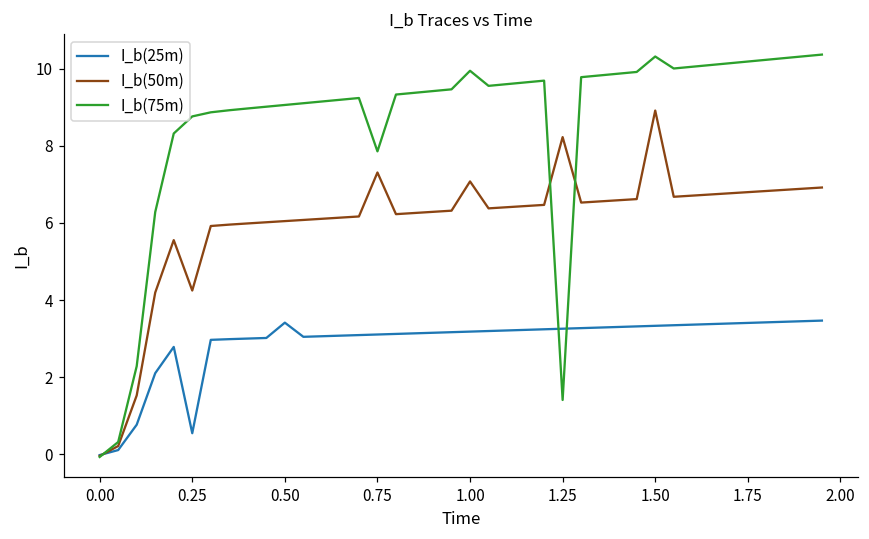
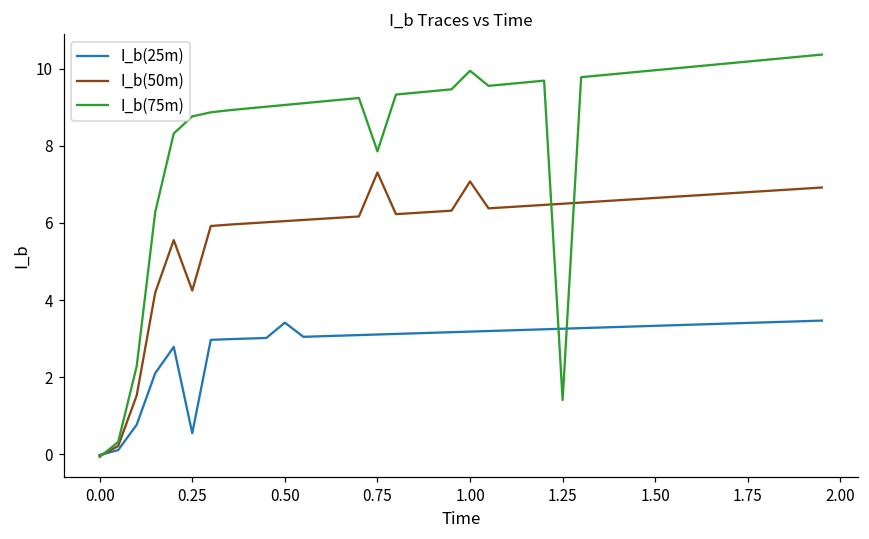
  {
    "I_b(25m)": {
      "0.25": 0.5,
      "0.50": 3.4,
      "0.75": 3.1,
      "1.00": 3.2,
      "1.25": 3.3,
      "1.50": 3.3,
      "1.75": 3.4
    },
    "I_b(50m)": {
      "0.25": 4.2,
      "0.50": 6.0,
      "0.75": 7.3,
      "1.00": 7.1,
-     "1.25": 8.2,
-     "1.50": 8.9,
+     "1.25": 6.5,
+     "1.50": 6.7,
      "1.75": 6.8
    },
    "I_b(75m)": {
      "0.25": 8.8,
      "0.50": 9.1,
      "0.75": 7.9,
      "1.00": 10.0,
      "1.25": 1.4,
-     "1.50": 10.3,
+     "1.50": 10.0,
      "1.75": 10.2
    }
  }
